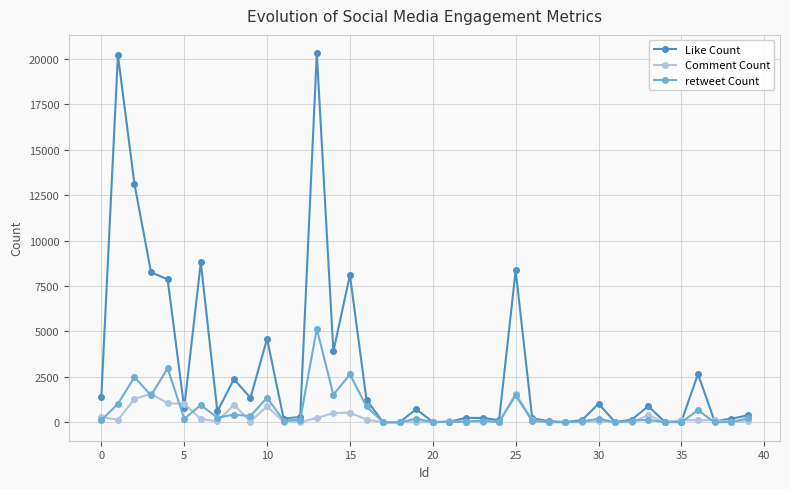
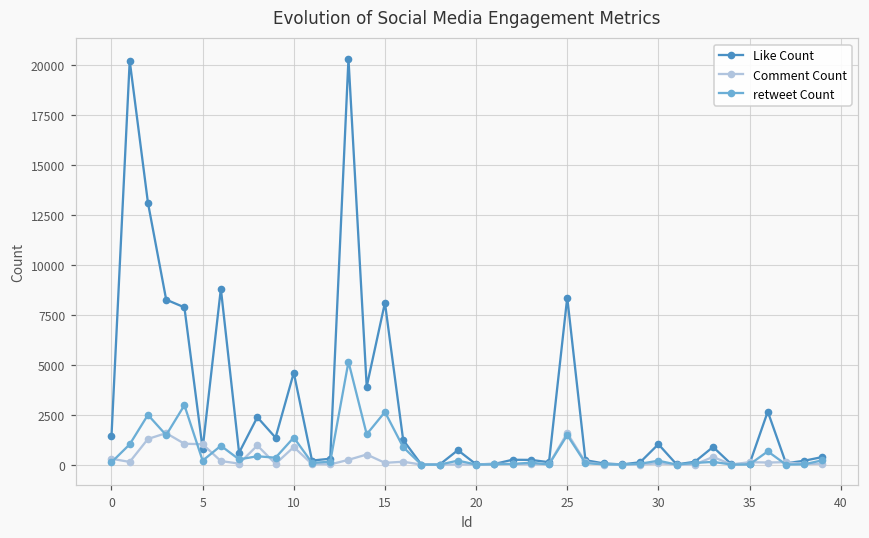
  {
    "Comment Count": {
      "0": 300,
      "5": 1000,
      "10": 900,
-     "15": 500
+     "15": 100
    }
  }
